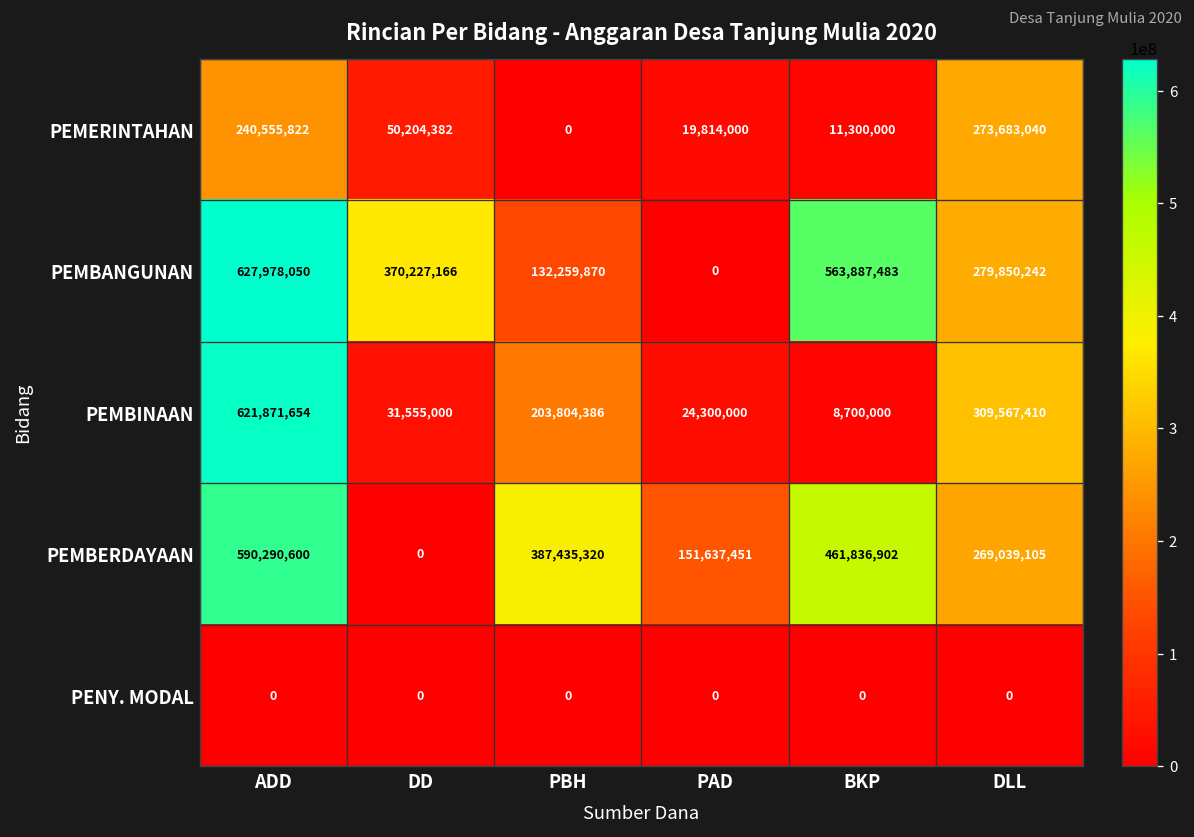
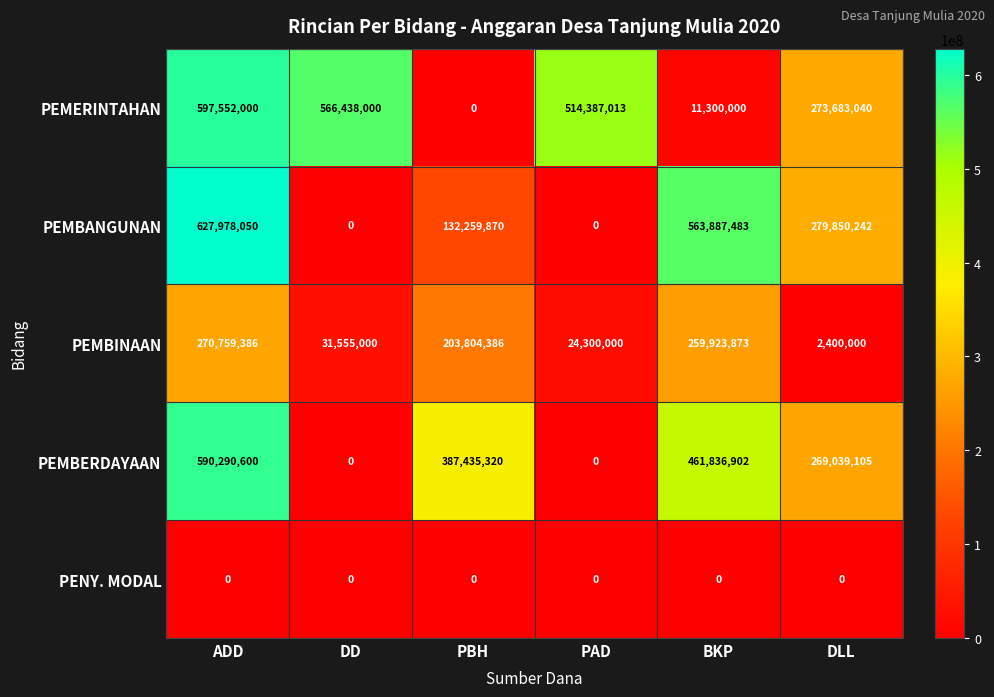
  {
    "PEMERINTAHAN": {
-     "ADD": "240,555,822",
-     "DD": "50,204,382",
+     "ADD": "597,552,000",
+     "DD": "566,438,000",
      "PBH": "0",
-     "PAD": "19,814,000",
+     "PAD": "514,387,013",
      "BKP": "11,300,000",
      "DLL": "273,683,040"
    },
    "PEMBANGUNAN": {
      "ADD": "627,978,050",
-     "DD": "370,227,166",
+     "DD": "0",
      "PBH": "132,259,870",
      "PAD": "0",
      "BKP": "563,887,483",
      "DLL": "279,850,242"
    },
    "PEMBINAAN": {
-     "ADD": "621,871,654",
+     "ADD": "270,759,386",
      "DD": "31,555,000",
      "PBH": "203,804,386",
      "PAD": "24,300,000",
-     "BKP": "8,700,000",
-     "DLL": "309,567,410"
+     "BKP": "259,923,873",
+     "DLL": "2,400,000"
    },
    "PEMBERDAYAAN": {
      "ADD": "590,290,600",
      "DD": "0",
      "PBH": "387,435,320",
-     "PAD": "151,637,451",
+     "PAD": "0",
      "BKP": "461,836,902",
      "DLL": "269,039,105"
    },
    "PENY. MODAL": {
      "ADD": "0",
      "DD": "0",
      "PBH": "0",
      "PAD": "0",
      "BKP": "0",
      "DLL": "0"
    }
  }
